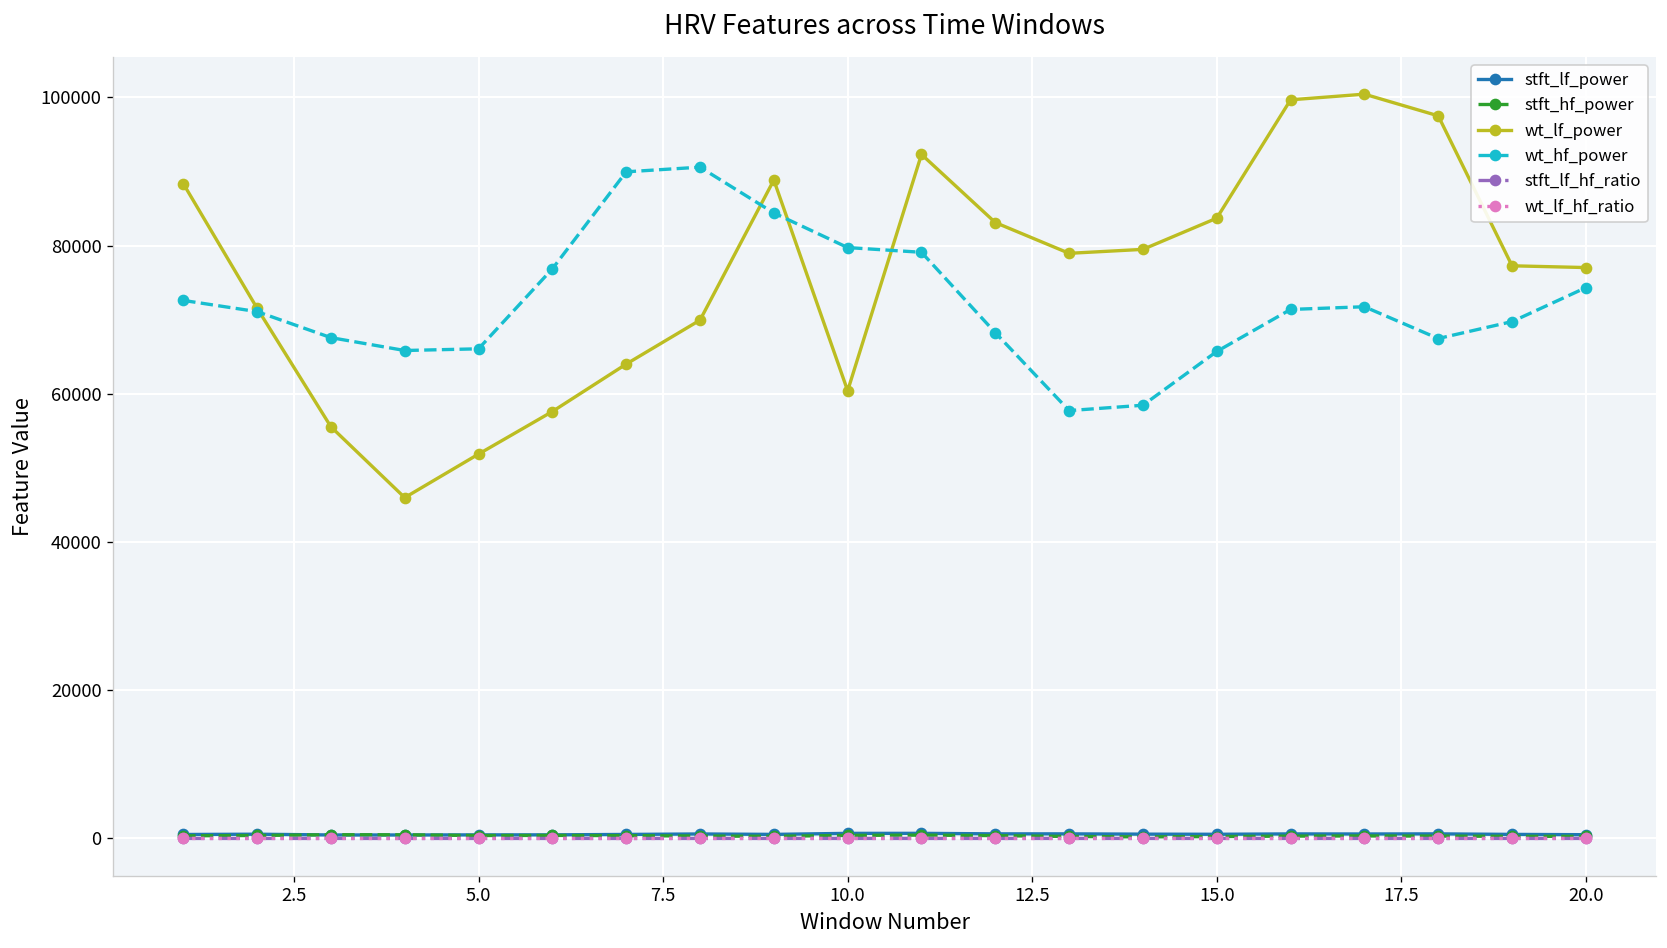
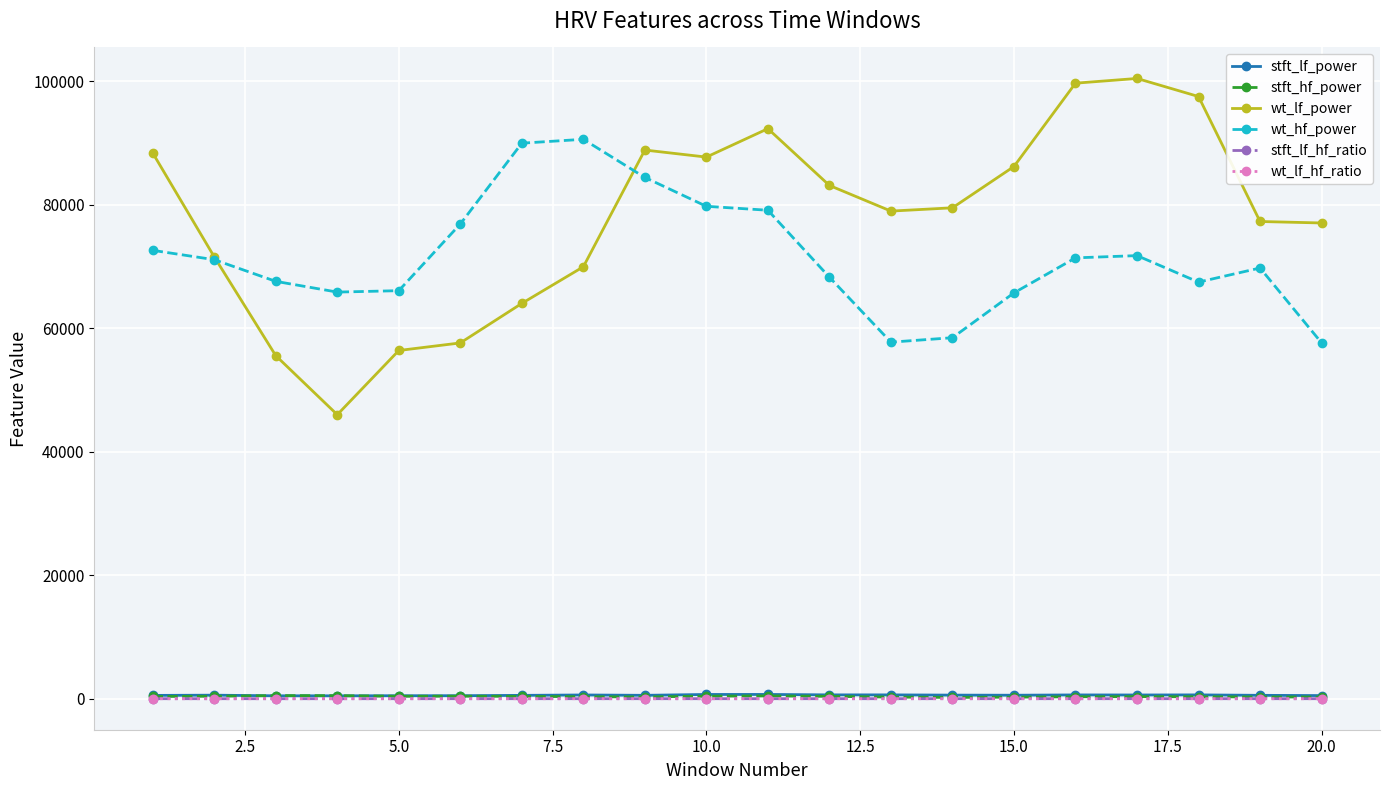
  {
    "wt_lf_power": {
-     "5.0": 52000,
-     "10.0": 60000,
-     "15.0": 84000,
+     "5.0": 56000,
+     "10.0": 88000,
+     "15.0": 86000,
      "20.0": 77000
    },
    "wt_hf_power": {
      "5.0": 66000,
      "10.0": 80000,
      "15.0": 66000,
-     "20.0": 74000
+     "20.0": 58000
    }
  }
